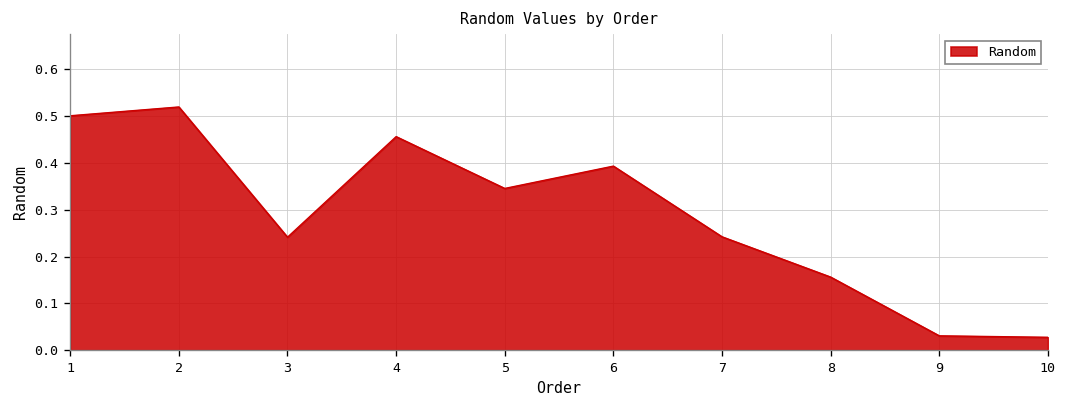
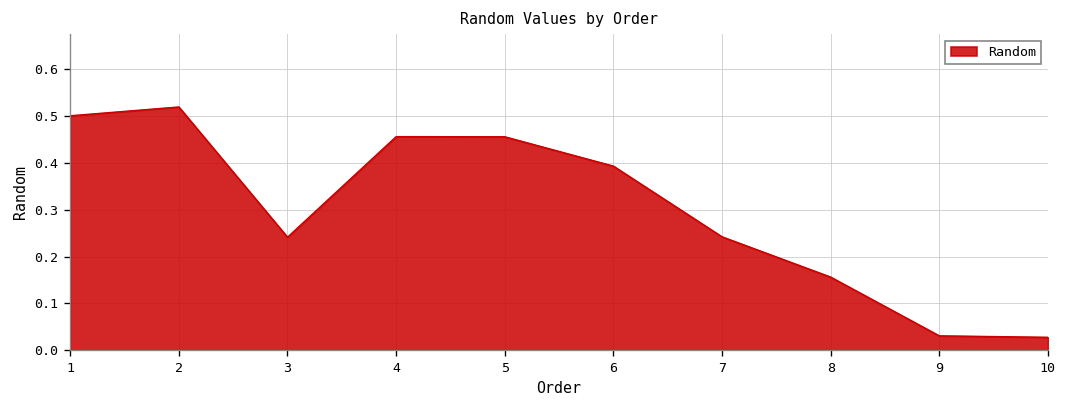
  {
    "1": 0.50,
    "2": 0.52,
    "3": 0.24,
    "4": 0.46,
-   "5": 0.35,
+   "5": 0.46,
    "6": 0.39,
    "7": 0.24,
    "8": 0.16,
    "9": 0.03,
    "10": 0.03
  }
